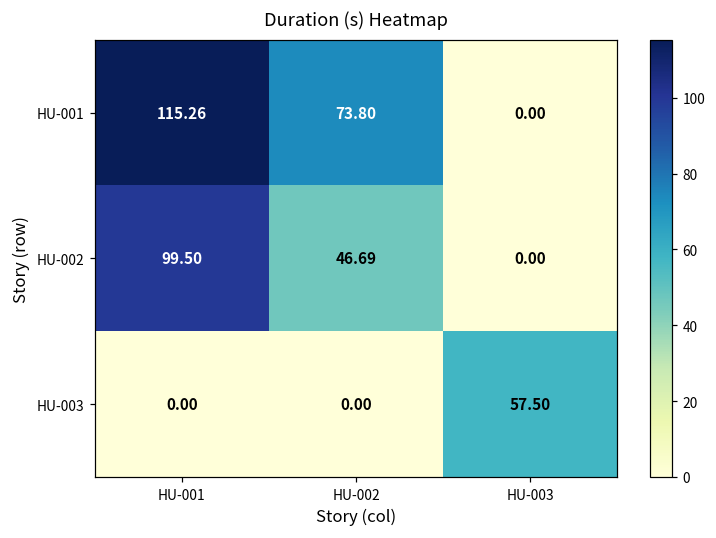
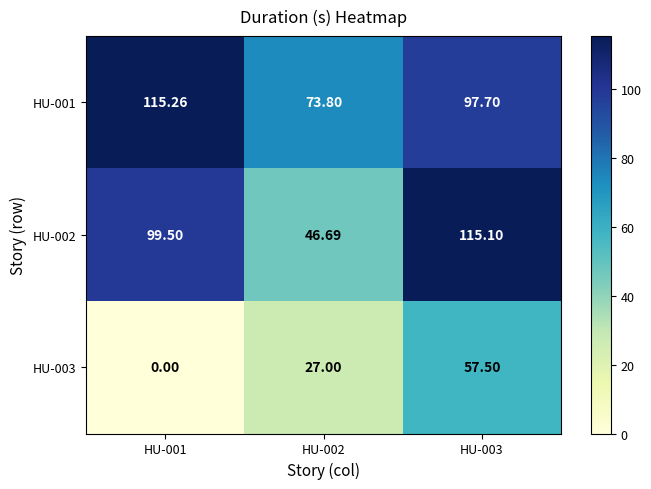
  {
    "HU-001": {
      "HU-001": 115.26,
      "HU-002": 73.80,
-     "HU-003": 0.00
+     "HU-003": 97.70
    },
    "HU-002": {
      "HU-001": 99.50,
      "HU-002": 46.69,
-     "HU-003": 0.00
+     "HU-003": 115.10
    },
    "HU-003": {
      "HU-001": 0.00,
-     "HU-002": 0.00,
+     "HU-002": 27.00,
      "HU-003": 57.50
    }
  }
